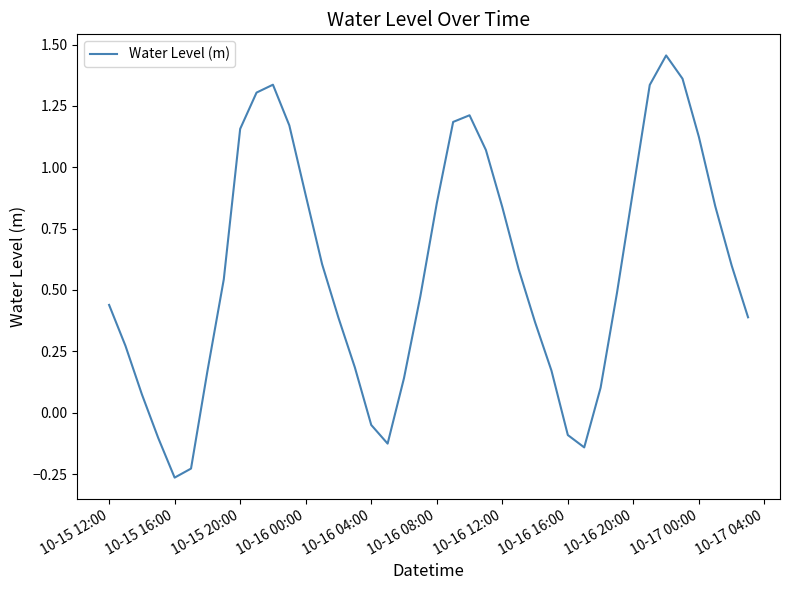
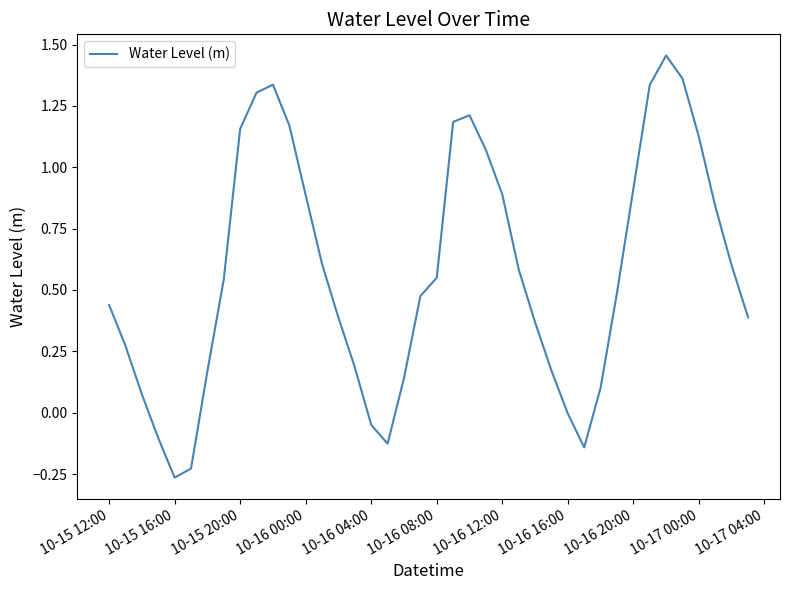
  {
    "10-15 12:00": 0.44,
    "10-15 16:00": -0.26,
    "10-15 20:00": 1.16,
    "10-16 00:00": 0.89,
    "10-16 04:00": -0.05,
-   "10-16 08:00": 0.85,
-   "10-16 12:00": 0.84,
-   "10-16 16:00": -0.09,
+   "10-16 08:00": 0.55,
+   "10-16 12:00": 0.89,
+   "10-16 16:00": 0.00,
    "10-16 20:00": 0.91,
    "10-17 00:00": 1.12
  }
